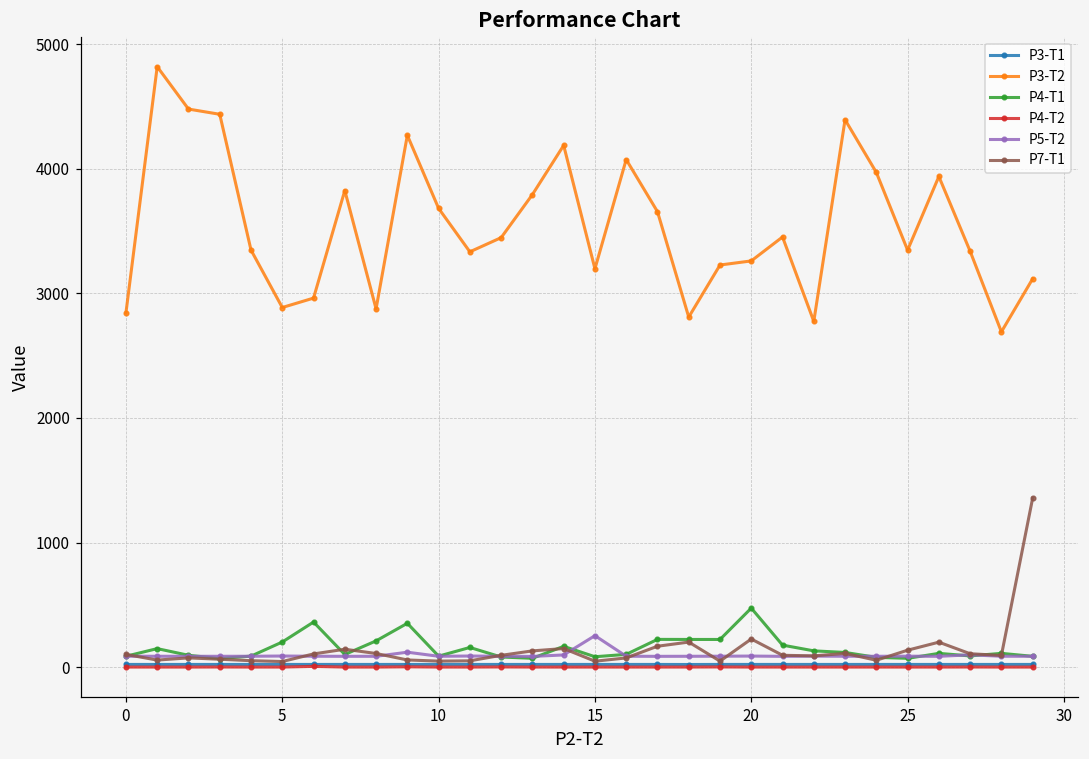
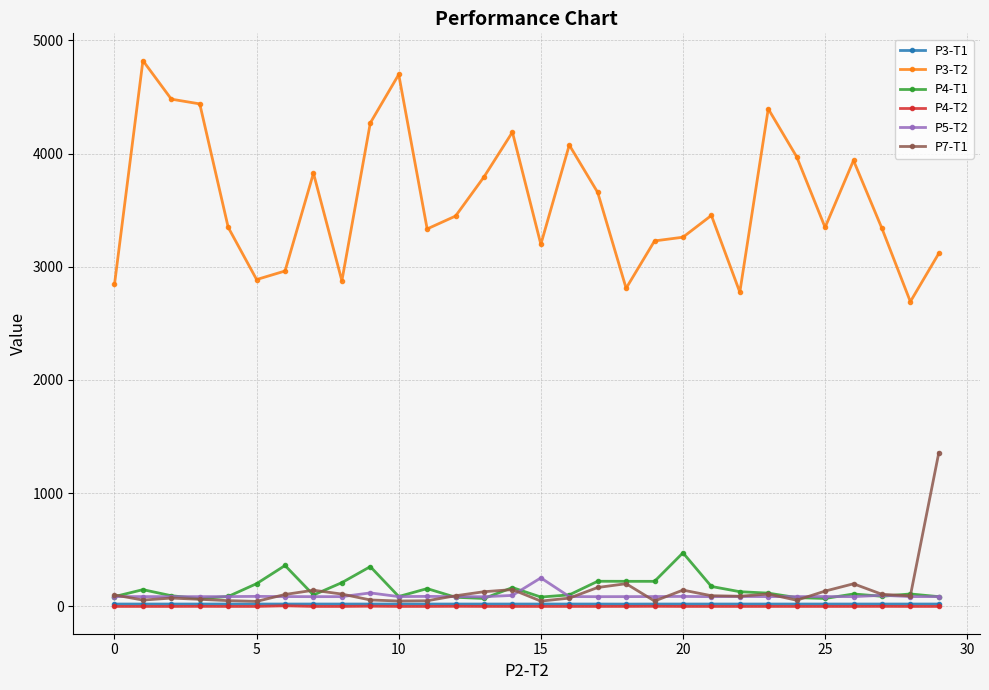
  {
    "P3-T2": {
      "0": 2840,
      "5": 2890,
-     "10": 3680,
+     "10": 4700,
      "15": 3200,
      "20": 3260,
      "25": 3350
    },
    "P4-T1": {
      "5": 200,
      "15": 80,
      "20": 470
    },
    "P5-T2": {
      "5": 90,
      "15": 250,
      "20": 90
    },
    "P7-T1": {
      "5": 40,
      "10": 50,
      "15": 50,
-     "20": 230,
+     "20": 140,
      "25": 140
    }
  }
